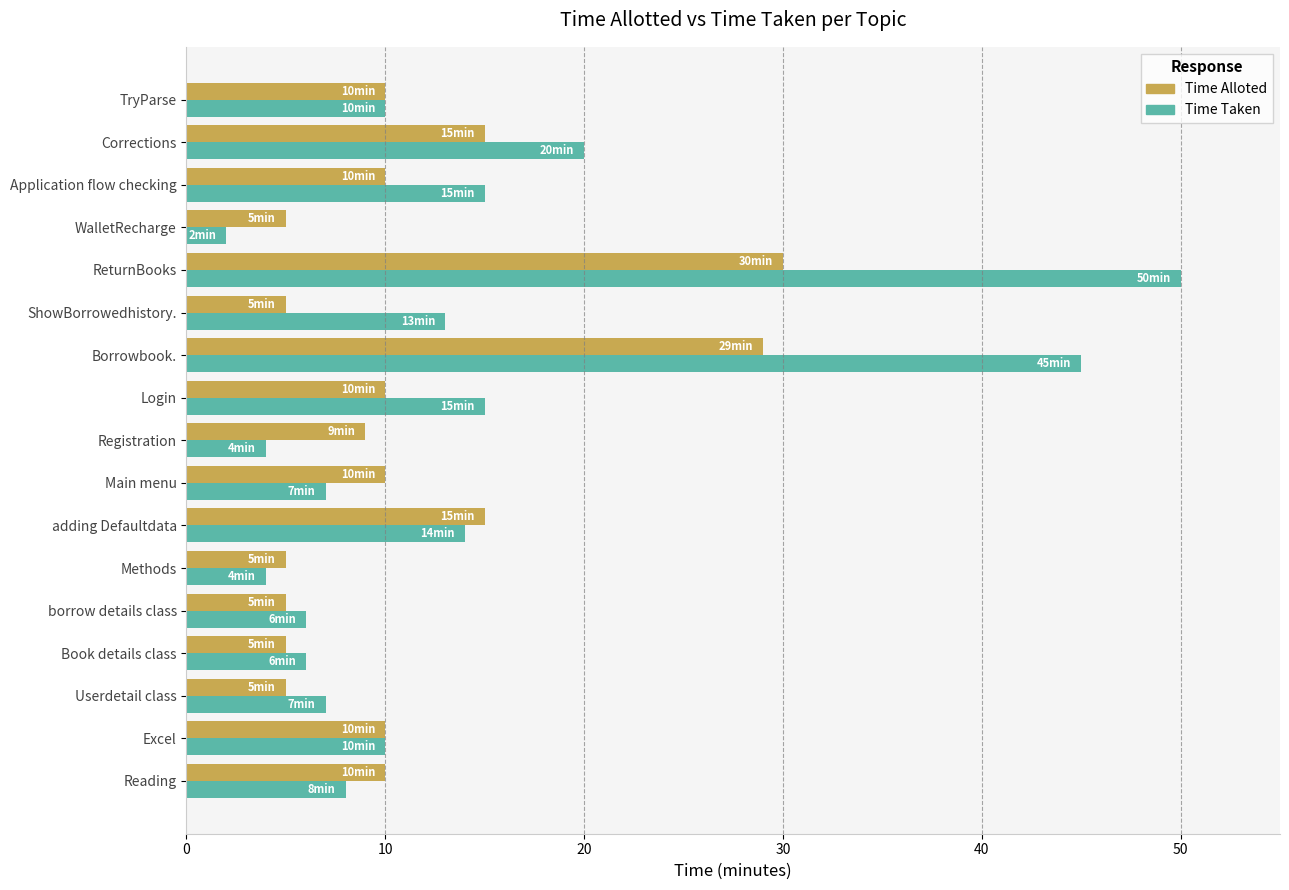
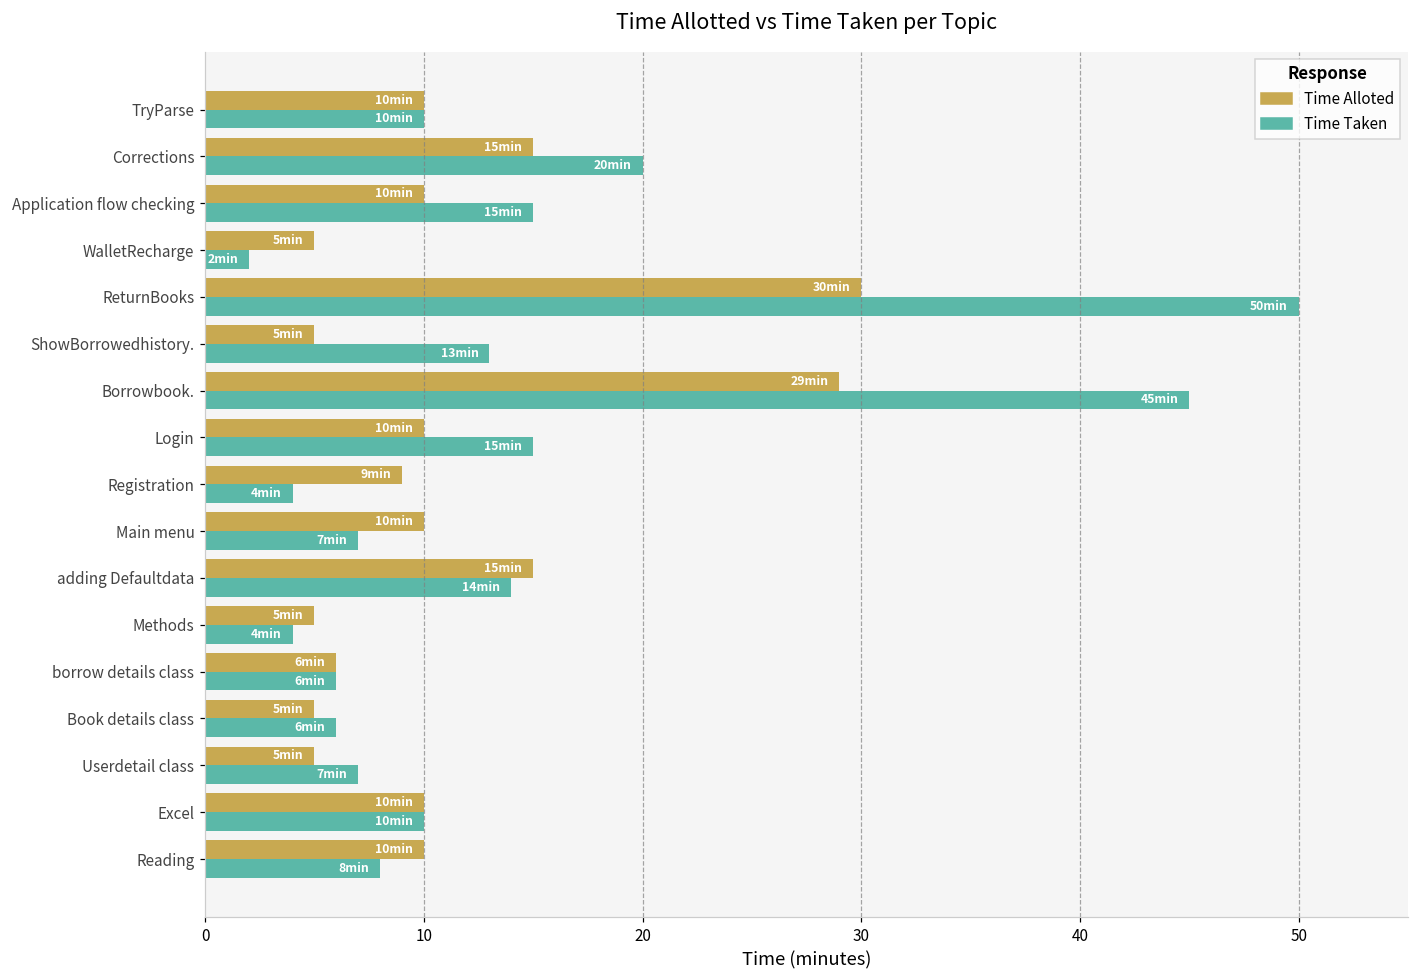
  {
    "Time Alloted": {
      "TryParse": 10,
      "Corrections": 15,
      "Application flow checking": 10,
      "WalletRecharge": 5,
      "ReturnBooks": 30,
      "ShowBorrowedhistory.": 5,
      "Borrowbook.": 29,
      "Login": 10,
      "Registration": 9,
      "Main menu": 10,
      "adding Defaultdata": 15,
      "Methods": 5,
-     "borrow details class": 5,
+     "borrow details class": 6,
      "Book details class": 5,
      "Userdetail class": 5,
      "Excel": 10,
      "Reading": 10
    },
    "Time Taken": {
      "TryParse": 10,
      "Corrections": 20,
      "Application flow checking": 15,
      "WalletRecharge": 2,
      "ReturnBooks": 50,
      "ShowBorrowedhistory.": 13,
      "Borrowbook.": 45,
      "Login": 15,
      "Registration": 4,
      "Main menu": 7,
      "adding Defaultdata": 14,
      "Methods": 4,
      "borrow details class": 6,
      "Book details class": 6,
      "Userdetail class": 7,
      "Excel": 10,
      "Reading": 8
    }
  }
